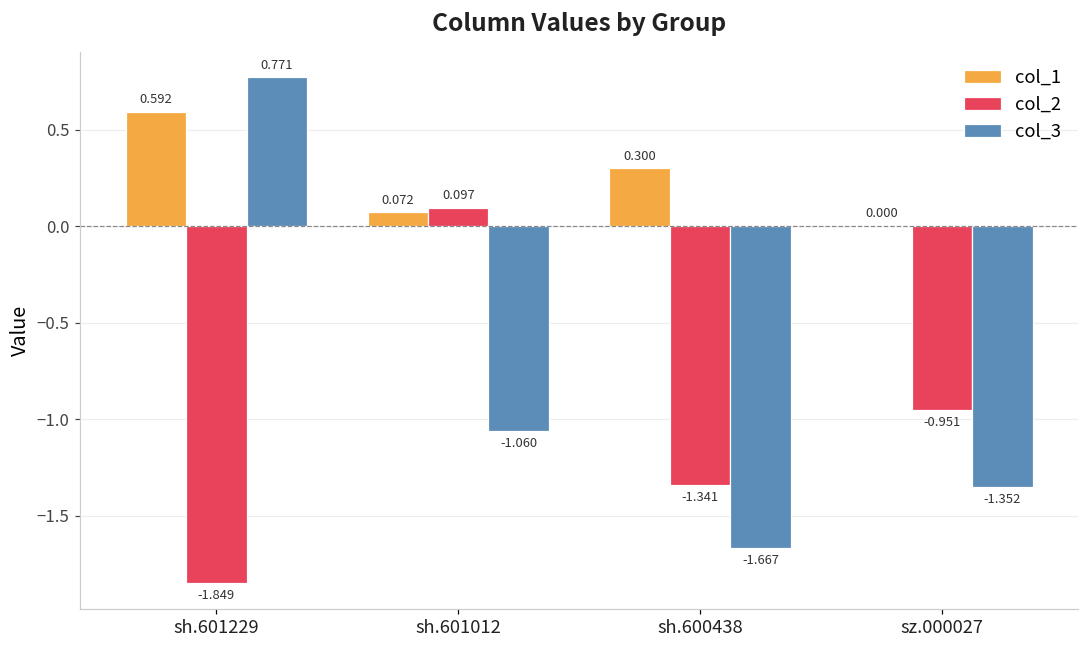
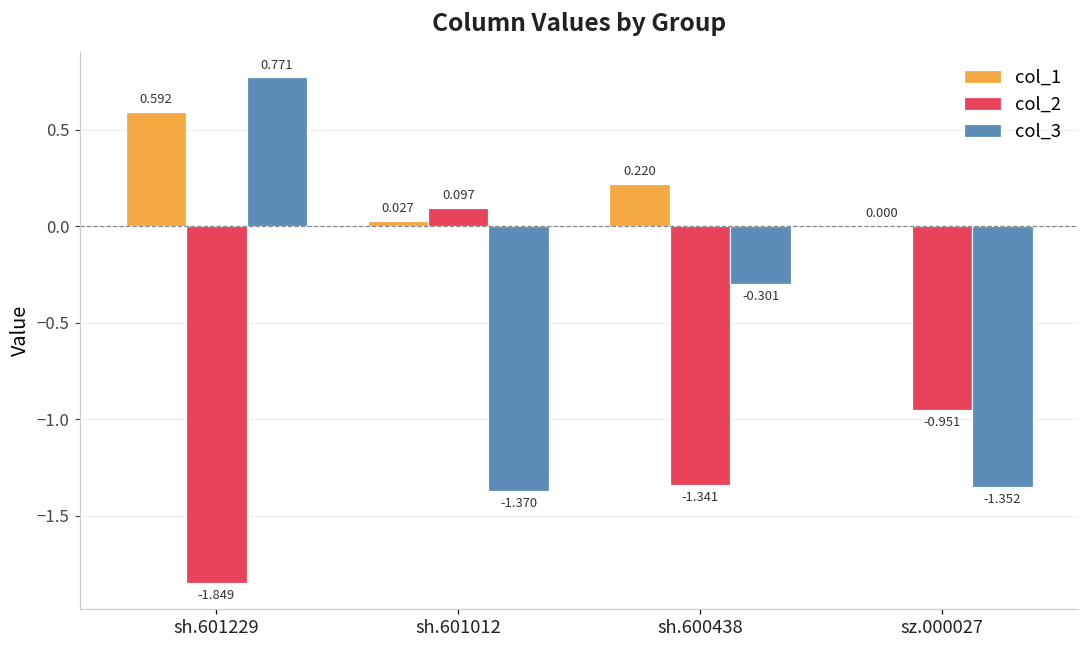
  {
    "col_1": {
      "sh.601229": 0.592,
-     "sh.601012": 0.072,
-     "sh.600438": 0.300,
+     "sh.601012": 0.027,
+     "sh.600438": 0.220,
      "sz.000027": 0.000
    },
    "col_2": {
      "sh.601229": -1.849,
      "sh.601012": 0.097,
      "sh.600438": -1.341,
      "sz.000027": -0.951
    },
    "col_3": {
      "sh.601229": 0.771,
-     "sh.601012": -1.060,
-     "sh.600438": -1.667,
+     "sh.601012": -1.370,
+     "sh.600438": -0.301,
      "sz.000027": -1.352
    }
  }
